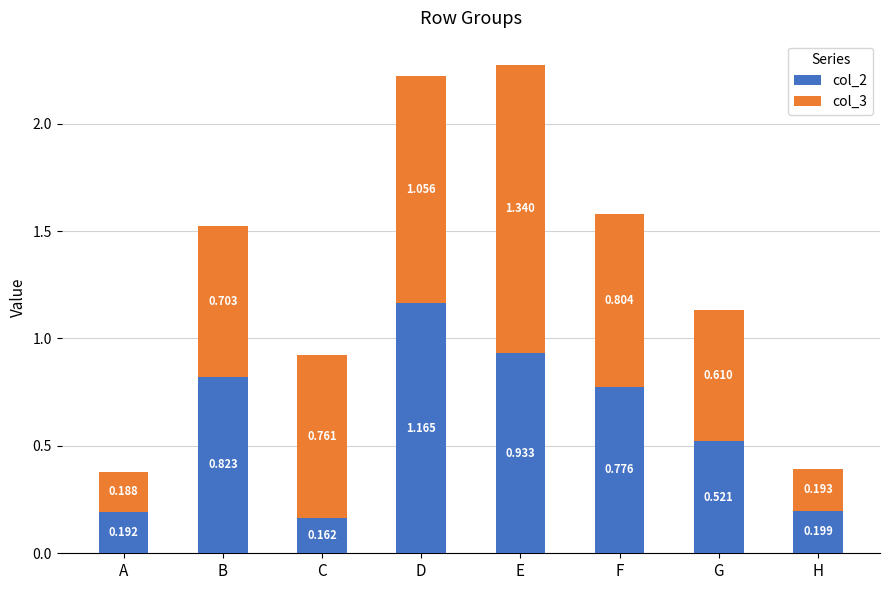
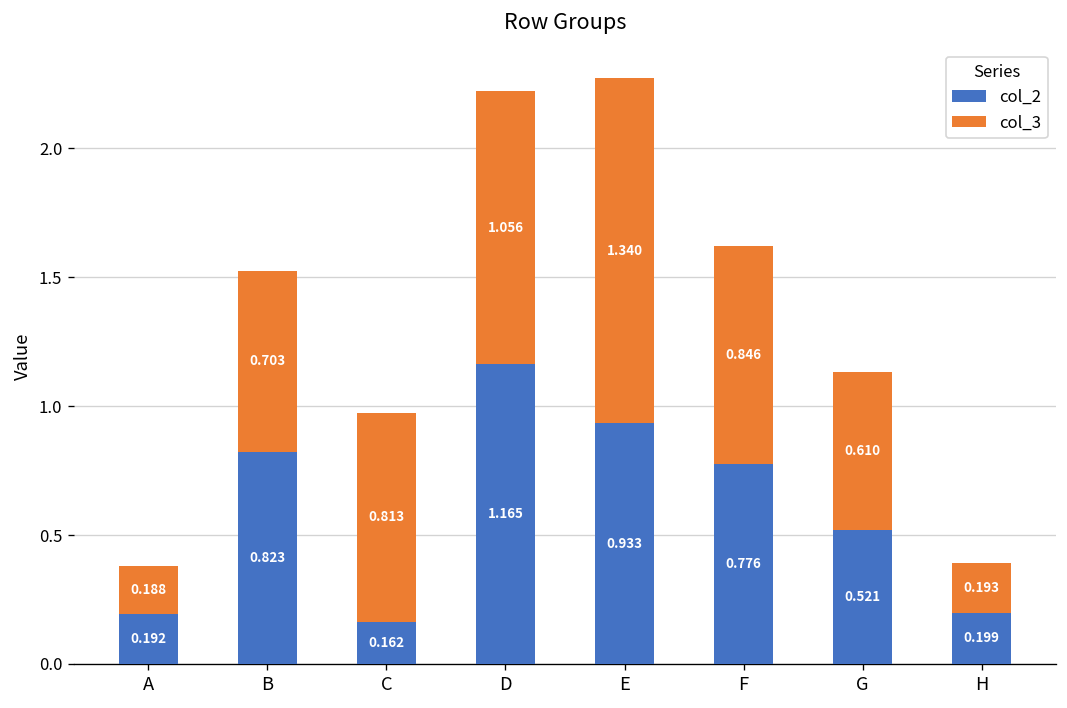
  {
    "col_2": {
      "A": 0.192,
      "B": 0.823,
      "C": 0.162,
      "D": 1.165,
      "E": 0.933,
      "F": 0.776,
      "G": 0.521,
      "H": 0.199
    },
    "col_3": {
      "A": 0.188,
      "B": 0.703,
-     "C": 0.761,
+     "C": 0.813,
      "D": 1.056,
      "E": 1.340,
-     "F": 0.804,
+     "F": 0.846,
      "G": 0.610,
      "H": 0.193
    }
  }
